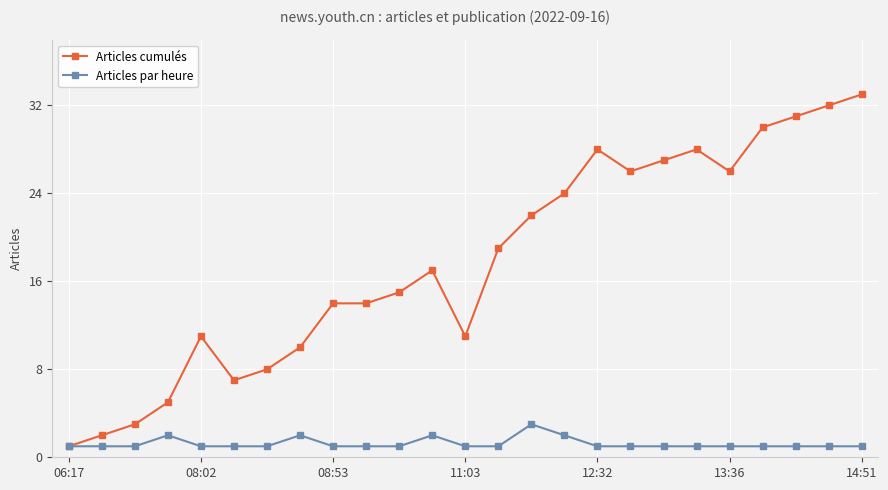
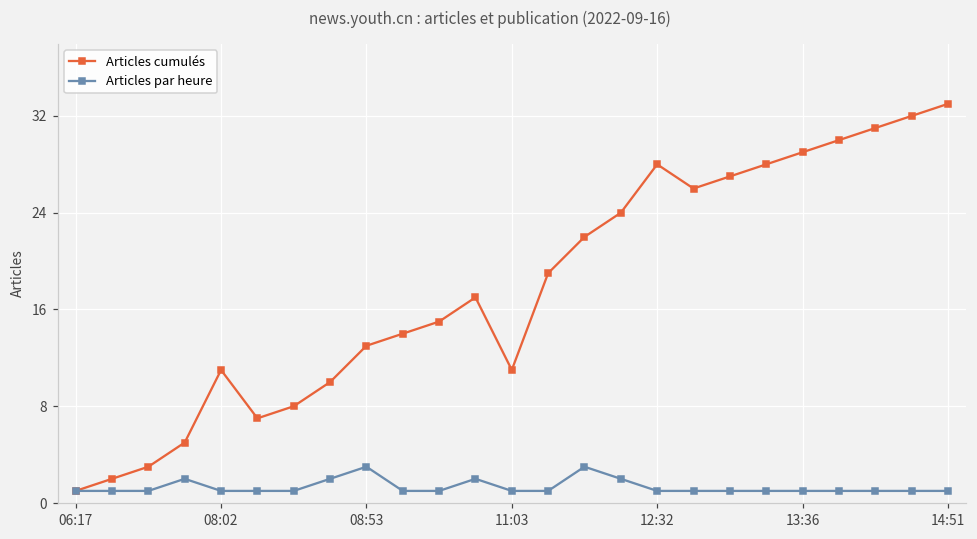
  {
    "Articles cumulés": {
      "08:02": 11,
-     "08:53": 14,
+     "08:53": 13,
      "11:03": 11,
      "12:32": 28,
-     "13:36": 26,
+     "13:36": 29,
      "14:51": 33
    },
    "Articles par heure": {
      "08:02": 1,
-     "08:53": 1,
+     "08:53": 3,
      "11:03": 1,
      "12:32": 1,
      "13:36": 1,
      "14:51": 1
    }
  }
